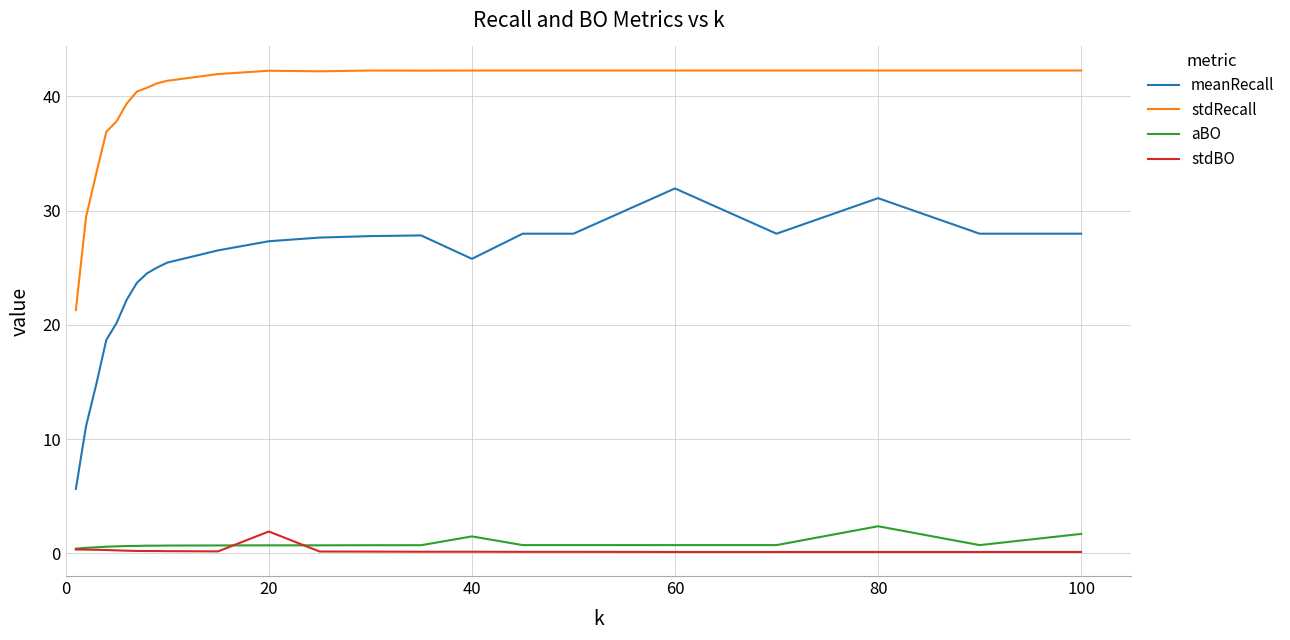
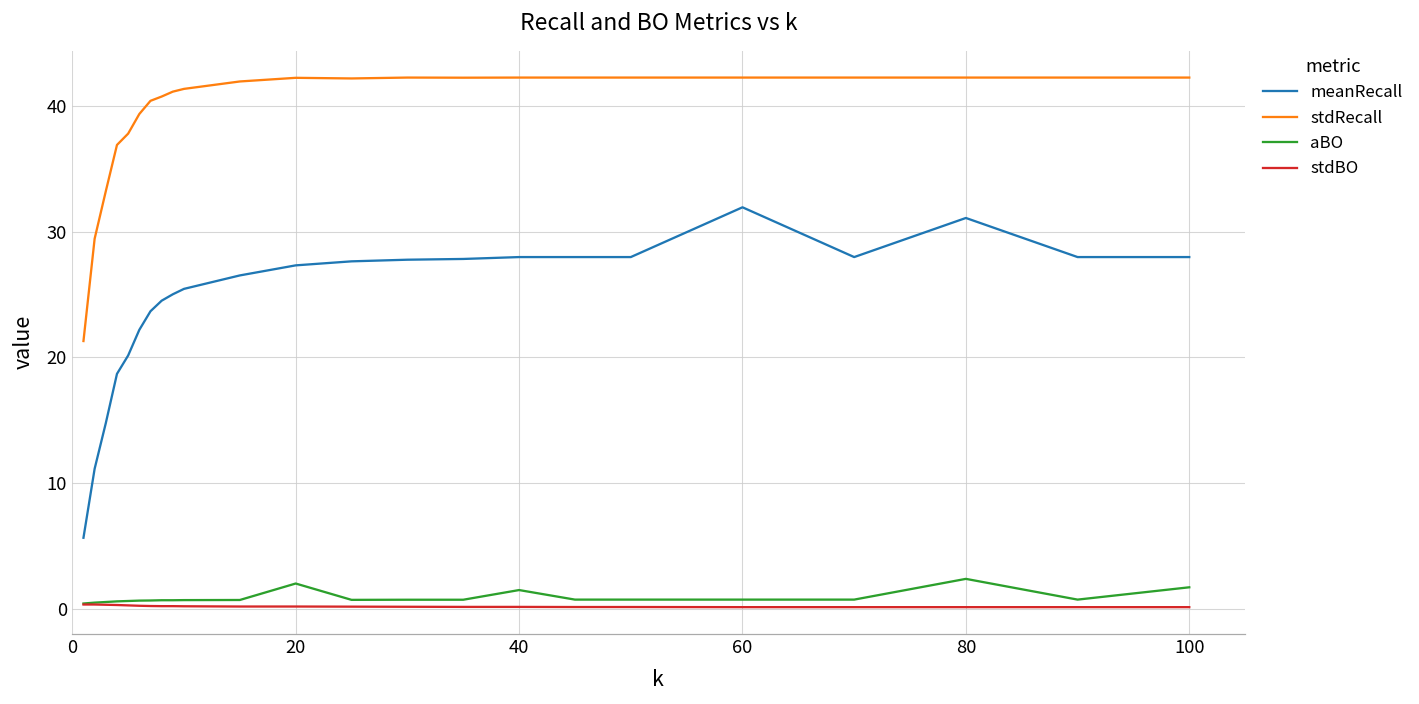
  {
    "meanRecall": {
      "20": 27.3,
-     "40": 25.8,
+     "40": 28.0,
      "60": 31.9,
      "80": 31.1,
      "100": 28.0
    },
    "stdRecall": {
      "20": 42.2,
      "40": 42.3,
      "60": 42.3,
      "80": 42.3,
      "100": 42.3
    },
    "aBO": {
-     "20": 0.7,
+     "20": 2.0,
      "40": 1.5,
      "60": 0.7,
      "80": 2.4,
      "100": 1.7
    },
    "stdBO": {
-     "20": 1.9,
+     "20": 0.2,
      "40": 0.1,
      "60": 0.1,
      "80": 0.1,
      "100": 0.1
    }
  }
